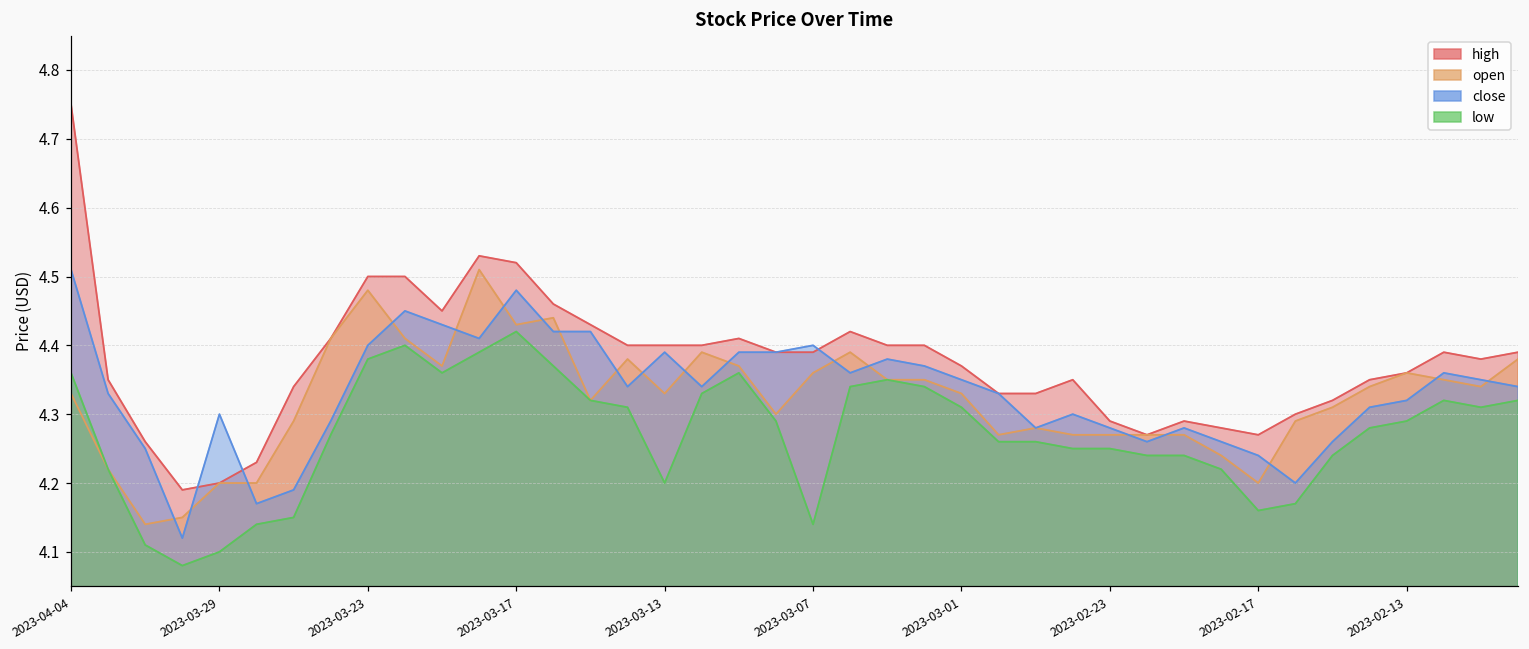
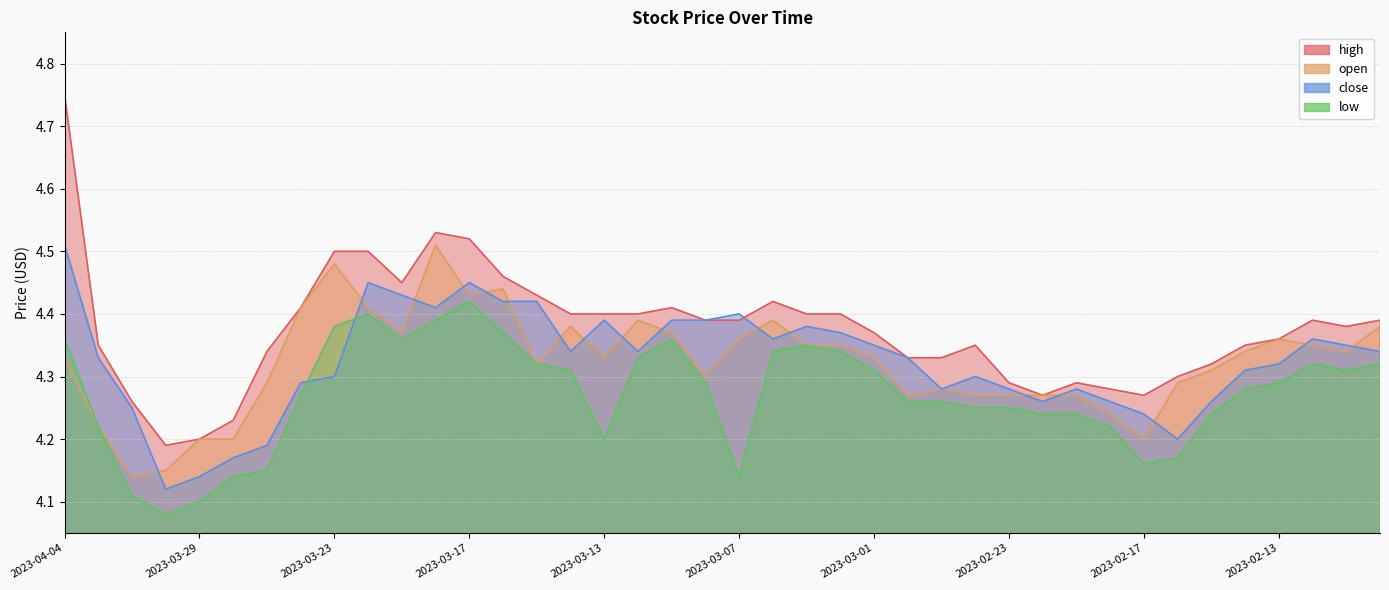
  {
    "close": {
      "2023-04-04": 4.51,
-     "2023-03-29": 4.30,
-     "2023-03-23": 4.4,
-     "2023-03-17": 4.48,
+     "2023-03-29": 4.14,
+     "2023-03-23": 4.3,
+     "2023-03-17": 4.45,
      "2023-03-13": 4.39,
      "2023-03-07": 4.40,
      "2023-03-01": 4.35,
      "2023-02-23": 4.28,
      "2023-02-17": 4.24,
      "2023-02-13": 4.32
    },
    "low": {
      "2023-04-04": 4.36,
      "2023-03-29": 4.10,
      "2023-03-23": 4.38,
      "2023-03-17": 4.42,
      "2023-03-13": 4.20,
      "2023-03-07": 4.14,
      "2023-03-01": 4.31,
      "2023-02-23": 4.25,
      "2023-02-17": 4.16,
      "2023-02-13": 4.29
    }
  }
